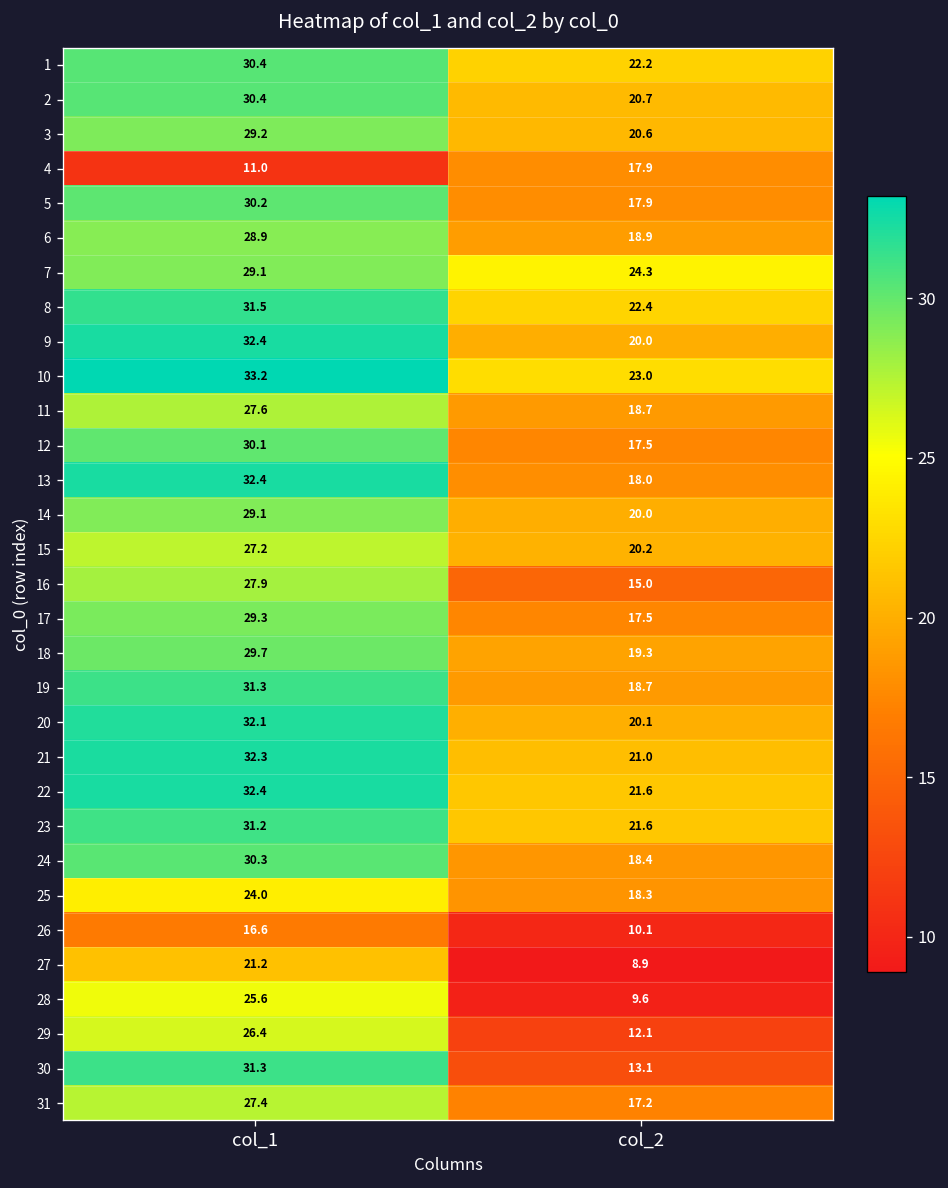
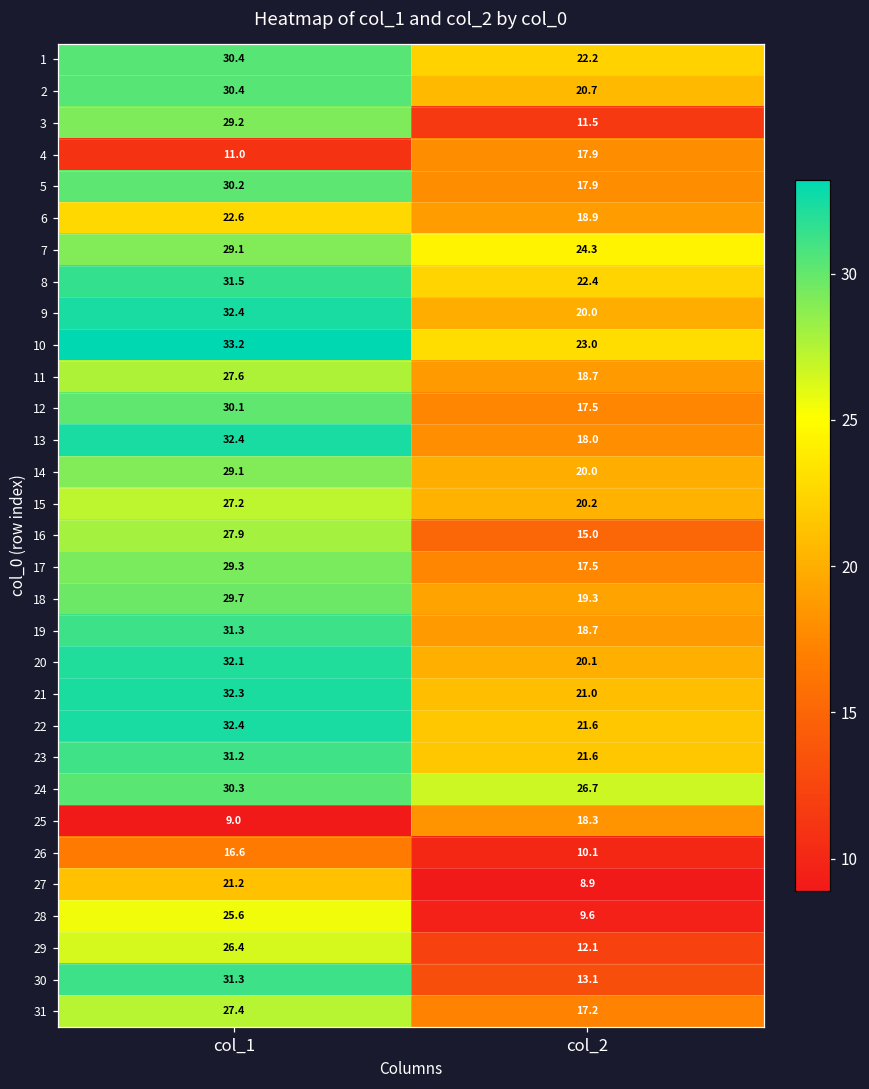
  {
    "1": {
      "col_1": 30.4,
      "col_2": 22.2
    },
    "2": {
      "col_1": 30.4,
      "col_2": 20.7
    },
    "3": {
      "col_1": 29.2,
-     "col_2": 20.6
+     "col_2": 11.5
    },
    "4": {
      "col_1": 11.0,
      "col_2": 17.9
    },
    "5": {
      "col_1": 30.2,
      "col_2": 17.9
    },
    "6": {
-     "col_1": 28.9,
+     "col_1": 22.6,
      "col_2": 18.9
    },
    "7": {
      "col_1": 29.1,
      "col_2": 24.3
    },
    "8": {
      "col_1": 31.5,
      "col_2": 22.4
    },
    "9": {
      "col_1": 32.4,
      "col_2": 20.0
    },
    "10": {
      "col_1": 33.2,
      "col_2": 23.0
    },
    "11": {
      "col_1": 27.6,
      "col_2": 18.7
    },
    "12": {
      "col_1": 30.1,
      "col_2": 17.5
    },
    "13": {
      "col_1": 32.4,
      "col_2": 18.0
    },
    "14": {
      "col_1": 29.1,
      "col_2": 20.0
    },
    "15": {
      "col_1": 27.2,
      "col_2": 20.2
    },
    "16": {
      "col_1": 27.9,
      "col_2": 15.0
    },
    "17": {
      "col_1": 29.3,
      "col_2": 17.5
    },
    "18": {
      "col_1": 29.7,
      "col_2": 19.3
    },
    "19": {
      "col_1": 31.3,
      "col_2": 18.7
    },
    "20": {
      "col_1": 32.1,
      "col_2": 20.1
    },
    "21": {
      "col_1": 32.3,
      "col_2": 21.0
    },
    "22": {
      "col_1": 32.4,
      "col_2": 21.6
    },
    "23": {
      "col_1": 31.2,
      "col_2": 21.6
    },
    "24": {
      "col_1": 30.3,
-     "col_2": 18.4
+     "col_2": 26.7
    },
    "25": {
-     "col_1": 24.0,
+     "col_1": 9.0,
      "col_2": 18.3
    },
    "26": {
      "col_1": 16.6,
      "col_2": 10.1
    },
    "27": {
      "col_1": 21.2,
      "col_2": 8.9
    },
    "28": {
      "col_1": 25.6,
      "col_2": 9.6
    },
    "29": {
      "col_1": 26.4,
      "col_2": 12.1
    },
    "30": {
      "col_1": 31.3,
      "col_2": 13.1
    },
    "31": {
      "col_1": 27.4,
      "col_2": 17.2
    }
  }
